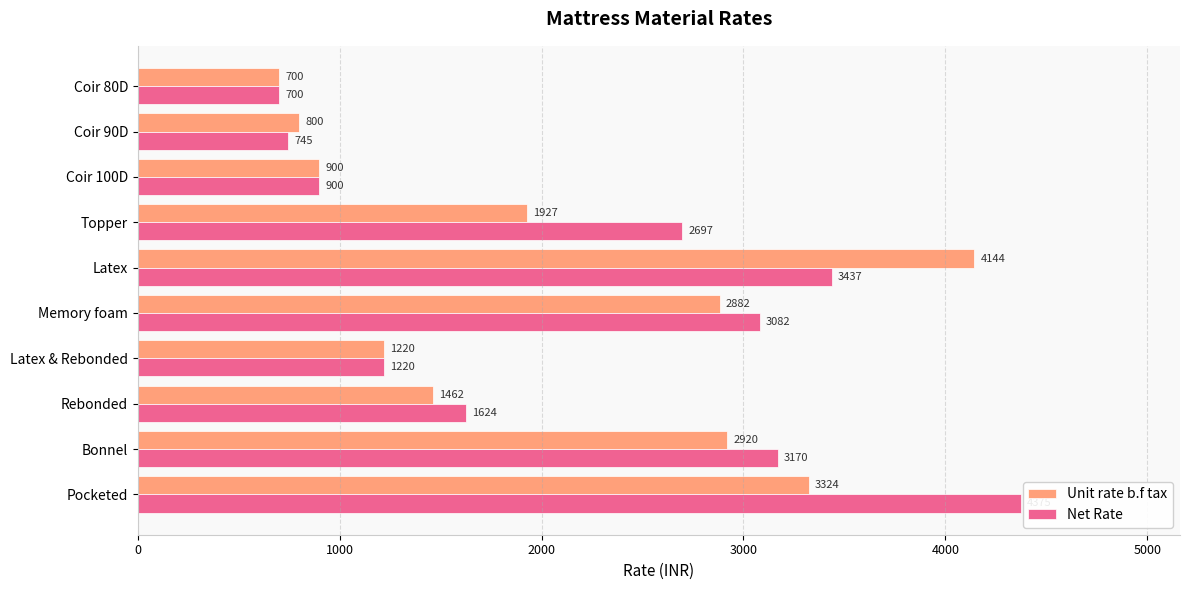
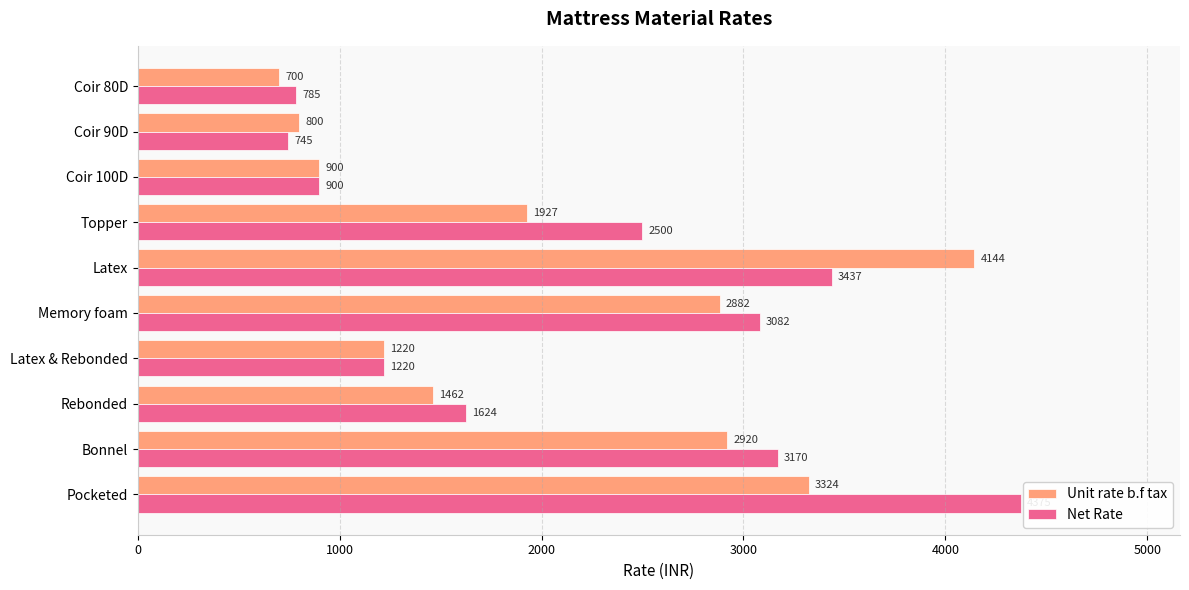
  {
    "Unit rate b.f tax": {
      "Coir 80D": 700,
      "Coir 90D": 800,
      "Coir 100D": 900,
      "Topper": 1927,
      "Latex": 4144,
      "Memory foam": 2882,
      "Latex & Rebonded": 1220,
      "Rebonded": 1462,
      "Bonnel": 2920,
      "Pocketed": 3324
    },
    "Net Rate": {
-     "Coir 80D": 700,
+     "Coir 80D": 785,
      "Coir 90D": 745,
      "Coir 100D": 900,
-     "Topper": 2697,
+     "Topper": 2500,
      "Latex": 3437,
      "Memory foam": 3082,
      "Latex & Rebonded": 1220,
      "Rebonded": 1624,
      "Bonnel": 3170
    }
  }
